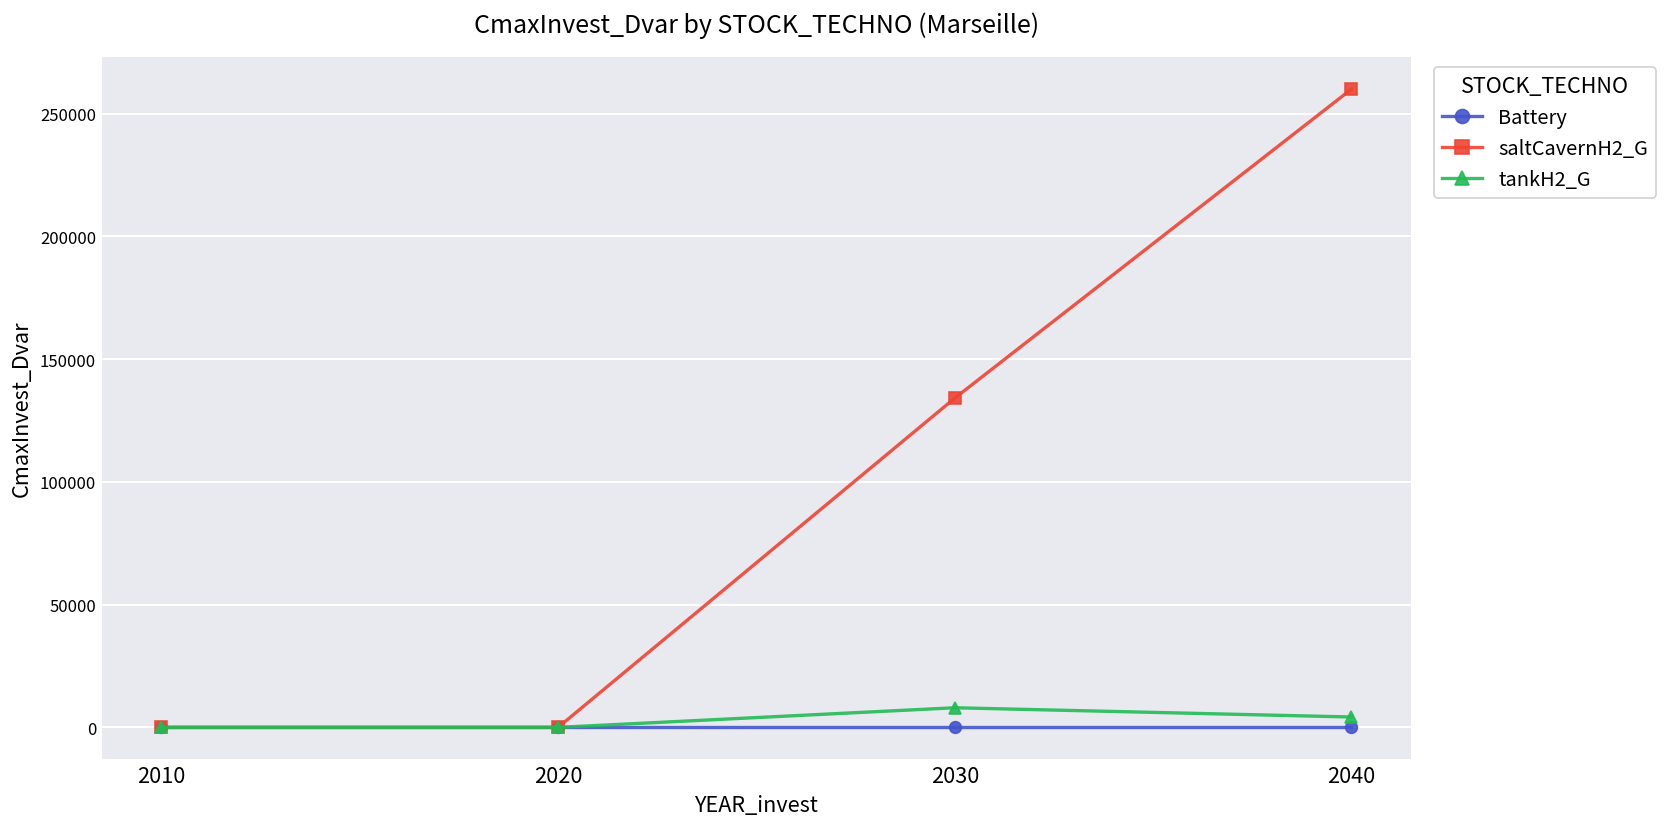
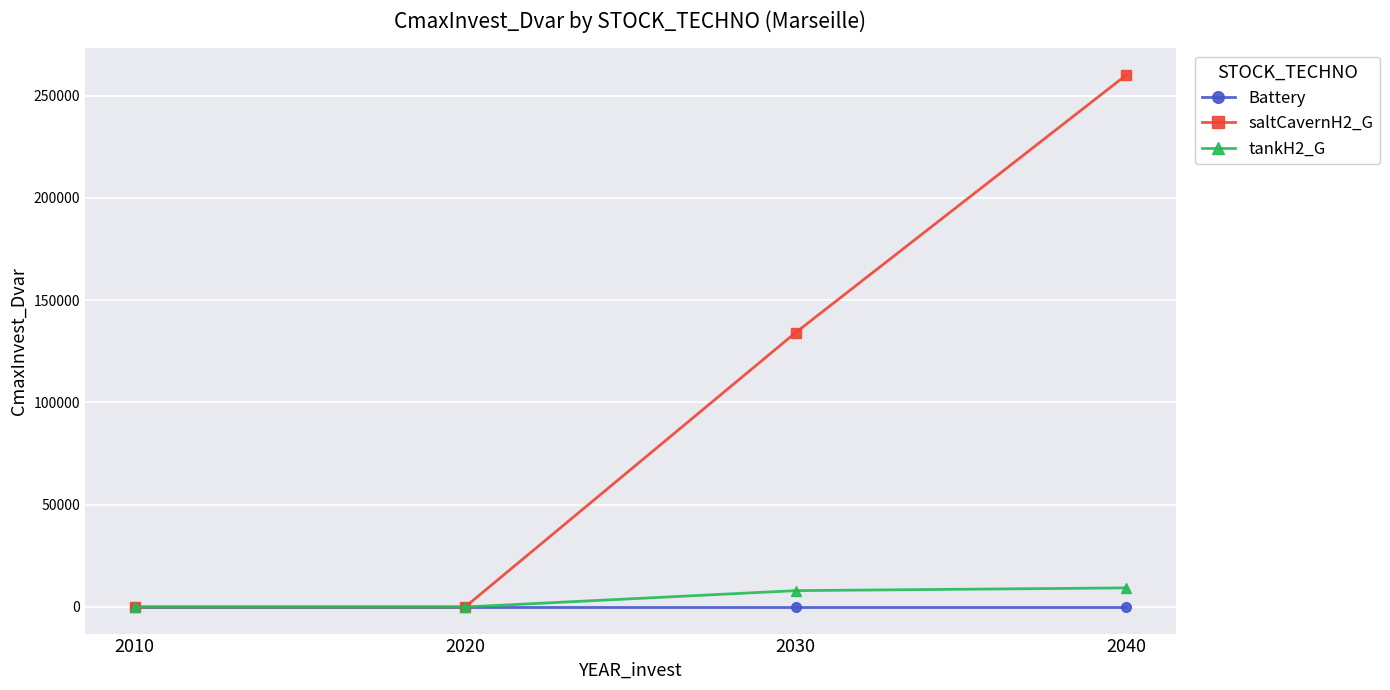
  {
    "Battery": {
      "2030": 0,
      "2040": 0
    },
    "saltCavernH2_G": {
      "2030": 134000,
      "2040": 260000
    },
    "tankH2_G": {
      "2030": 8000,
-     "2040": 4000
+     "2040": 9000
    }
  }
